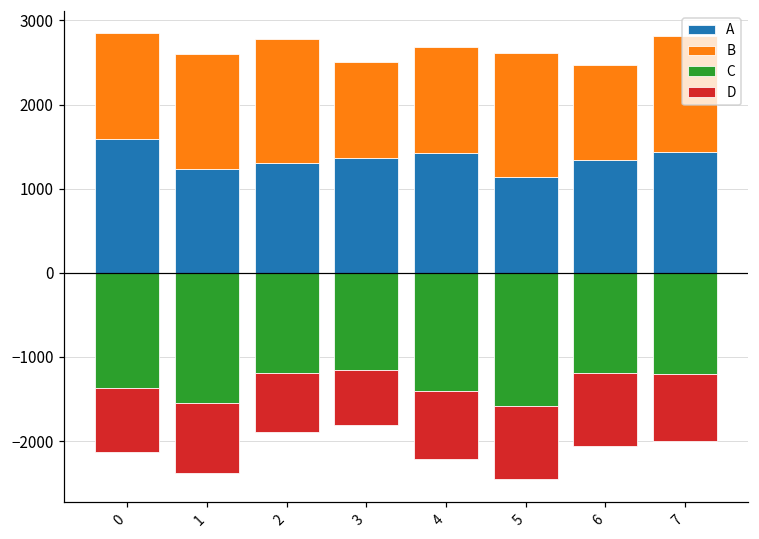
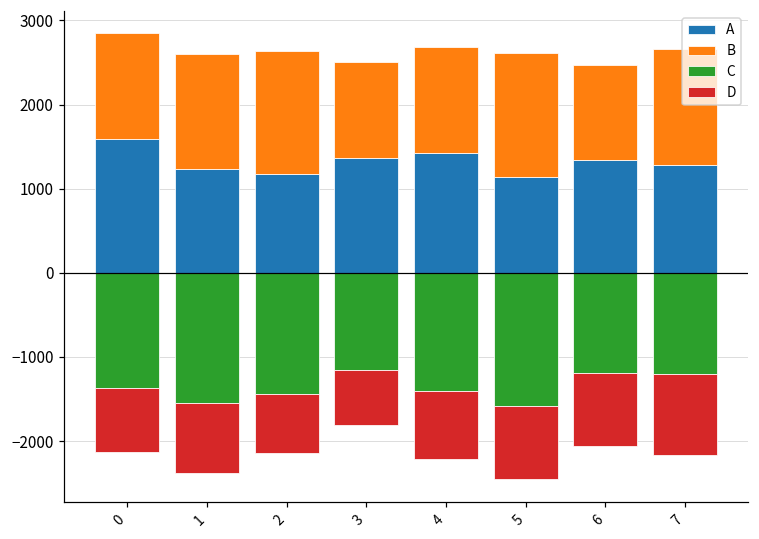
  {
    "A": {
      "0": 1600,
      "1": 1200,
-     "2": 1300,
+     "2": 1200,
      "3": 1400,
      "4": 1400,
      "5": 1100,
      "6": 1300,
-     "7": 1400
+     "7": 1300
    },
    "B": {
      "0": 1300,
      "1": 1400,
      "2": 1500,
      "3": 1100,
      "4": 1300,
      "5": 1500,
      "6": 1100
    },
    "C": {
      "0": -1400,
      "1": -1500,
-     "2": -1200,
+     "2": -1400,
      "3": -1200,
      "4": -1400,
      "5": -1600,
      "6": -1200,
      "7": -1200
    },
    "D": {
      "0": -800,
      "1": -800,
      "2": -700,
      "3": -700,
      "4": -800,
      "5": -900,
      "6": -900,
-     "7": -800
+     "7": -1000
    }
  }
